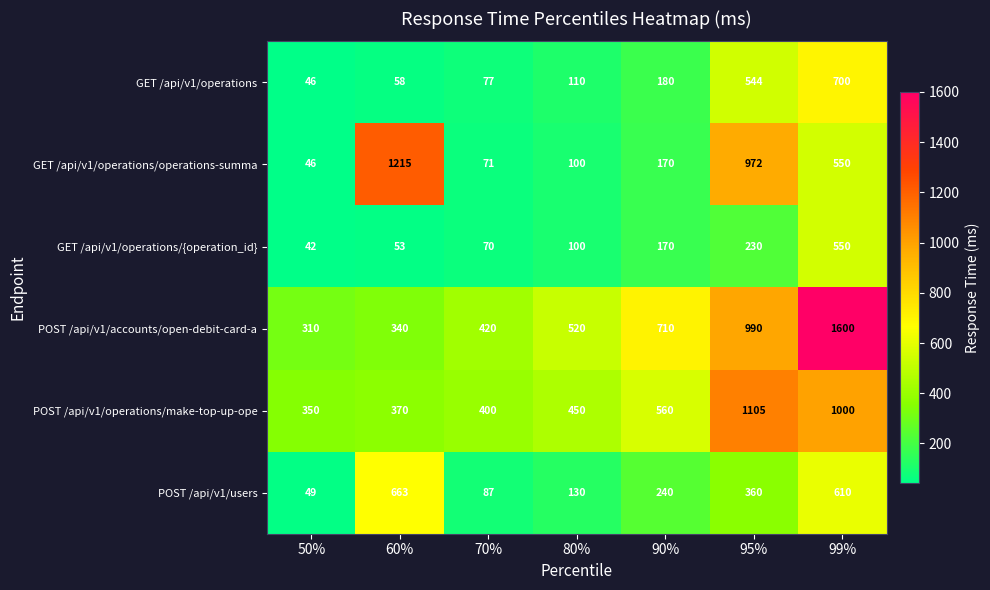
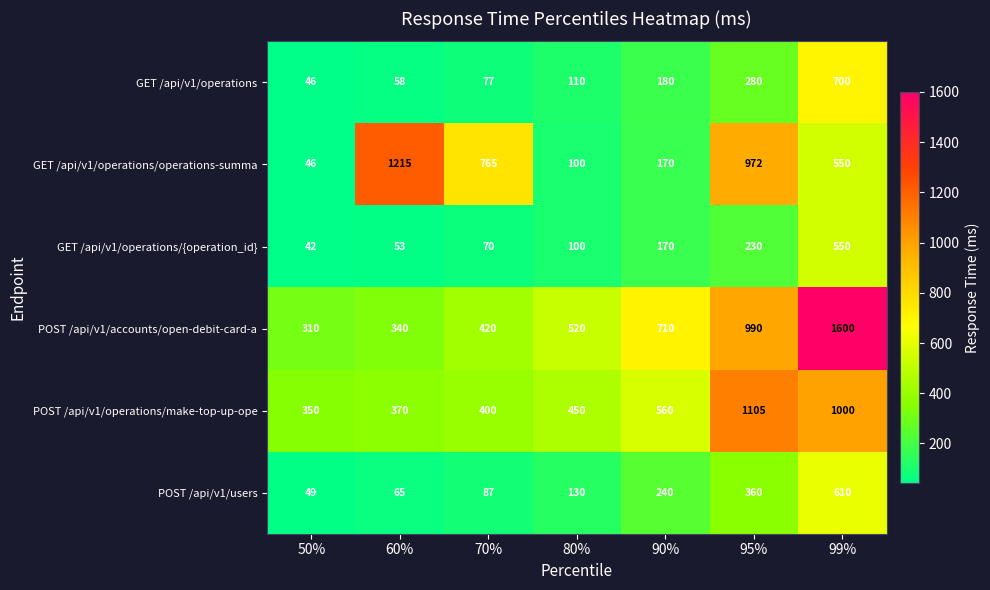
  {
    "GET /api/v1/operations": {
      "50%": 46,
      "60%": 58,
      "70%": 77,
      "80%": 110,
      "90%": 180,
-     "95%": 544,
+     "95%": 280,
      "99%": 700
    },
    "GET /api/v1/operations/operations-summa": {
      "50%": 46,
      "60%": 1215,
-     "70%": 71,
+     "70%": 765,
      "80%": 100,
      "90%": 170,
      "95%": 972,
      "99%": 550
    },
    "GET /api/v1/operations/{operation_id}": {
      "50%": 42,
      "60%": 53,
      "70%": 70,
      "80%": 100,
      "90%": 170,
      "95%": 230,
      "99%": 550
    },
    "POST /api/v1/accounts/open-debit-card-a": {
      "50%": 310,
      "60%": 340,
      "70%": 420,
      "80%": 520,
      "90%": 710,
      "95%": 990,
      "99%": 1600
    },
    "POST /api/v1/operations/make-top-up-ope": {
      "50%": 350,
      "60%": 370,
      "70%": 400,
      "80%": 450,
      "90%": 560,
      "95%": 1105,
      "99%": 1000
    },
    "POST /api/v1/users": {
      "50%": 49,
-     "60%": 663,
+     "60%": 65,
      "70%": 87,
      "80%": 130,
      "90%": 240,
      "95%": 360,
      "99%": 610
    }
  }
